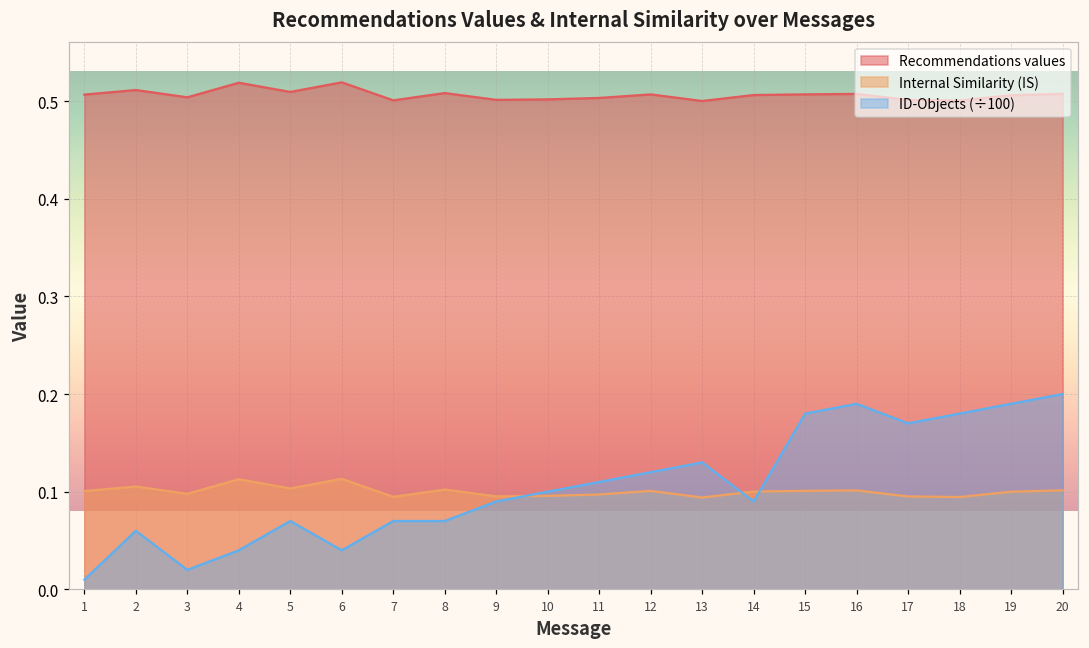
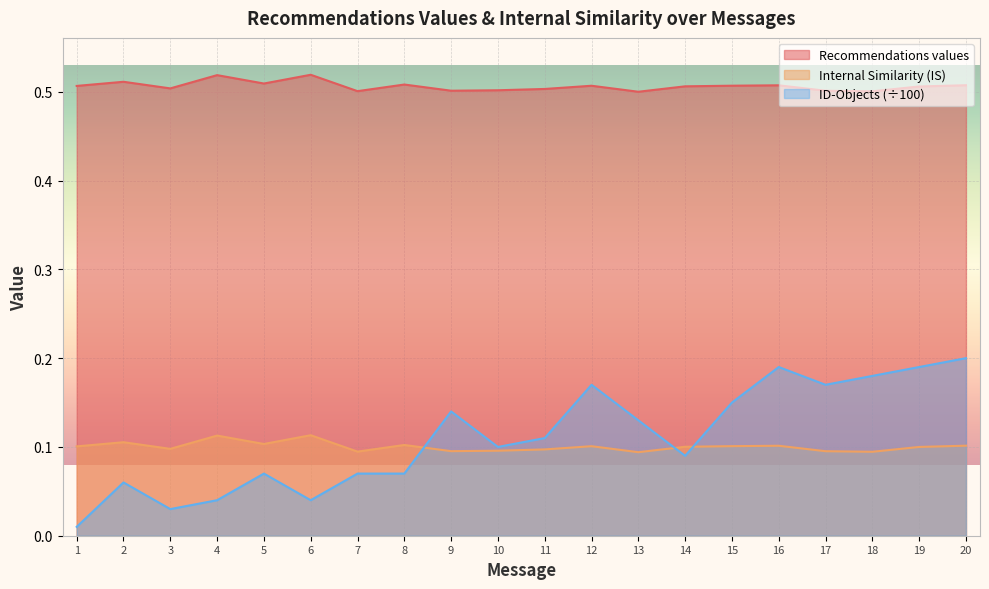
  {
    "ID-Objects (÷100)": {
      "1": 0.01,
      "2": 0.06,
-     "3": 0.02,
+     "3": 0.03,
      "4": 0.04,
      "5": 0.07,
      "6": 0.04,
      "7": 0.07,
      "8": 0.07,
-     "9": 0.09,
+     "9": 0.14,
      "10": 0.10,
      "11": 0.11,
-     "12": 0.12,
+     "12": 0.17,
      "13": 0.13,
      "14": 0.09,
-     "15": 0.18,
+     "15": 0.15,
      "16": 0.19,
      "17": 0.17,
      "18": 0.18,
      "19": 0.19,
      "20": 0.20
    }
  }
